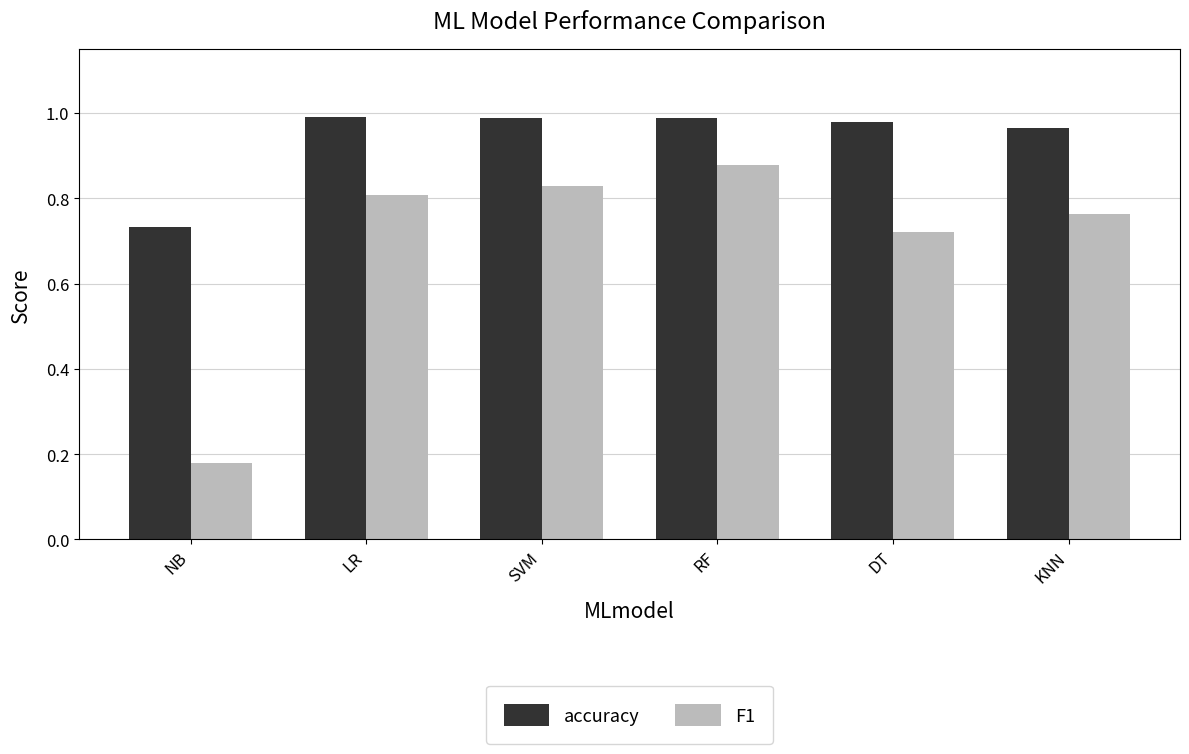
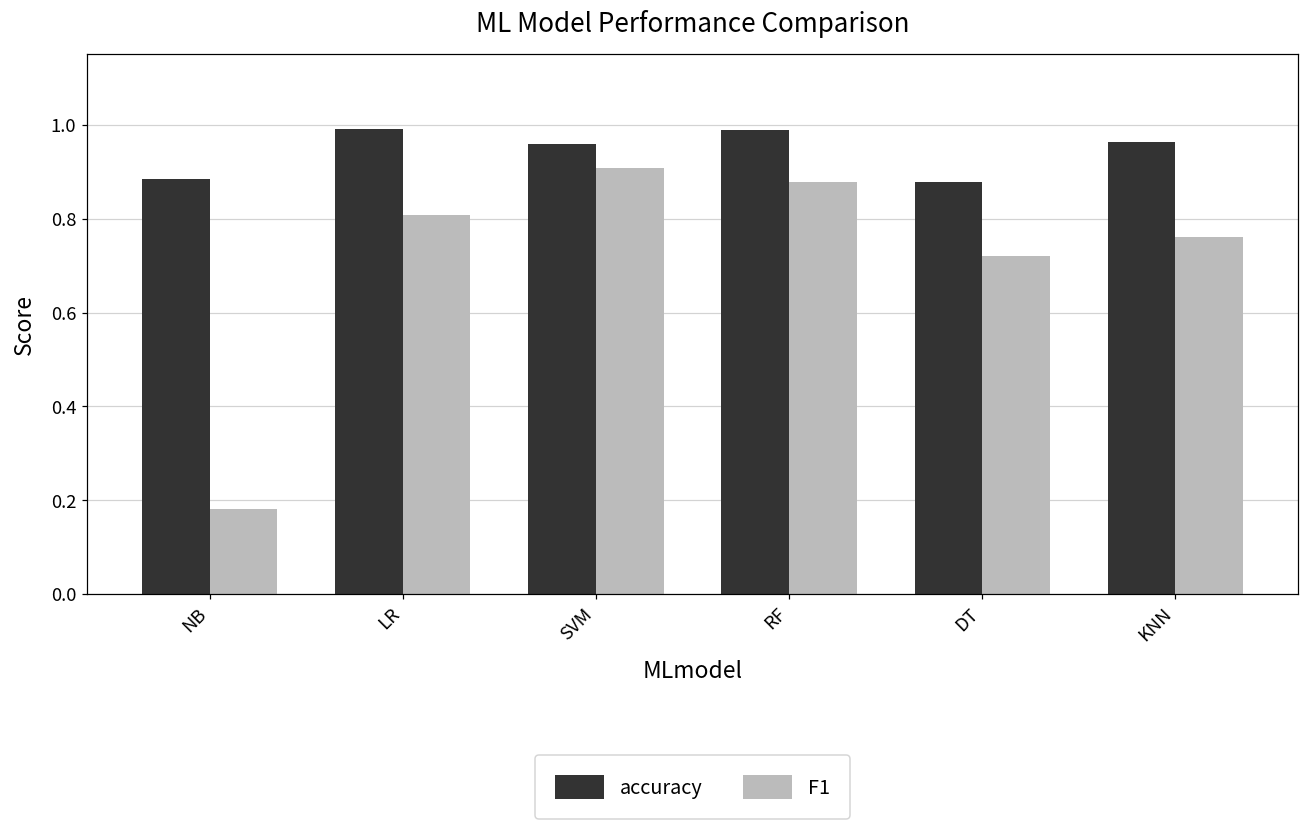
  {
    "accuracy": {
-     "NB": 0.73,
+     "NB": 0.88,
      "LR": 0.99,
-     "SVM": 0.99,
+     "SVM": 0.96,
      "RF": 0.99,
-     "DT": 0.98,
+     "DT": 0.88,
      "KNN": 0.96
    },
    "F1": {
      "NB": 0.18,
      "LR": 0.81,
-     "SVM": 0.83,
+     "SVM": 0.91,
      "RF": 0.88,
      "DT": 0.72,
      "KNN": 0.76
    }
  }
